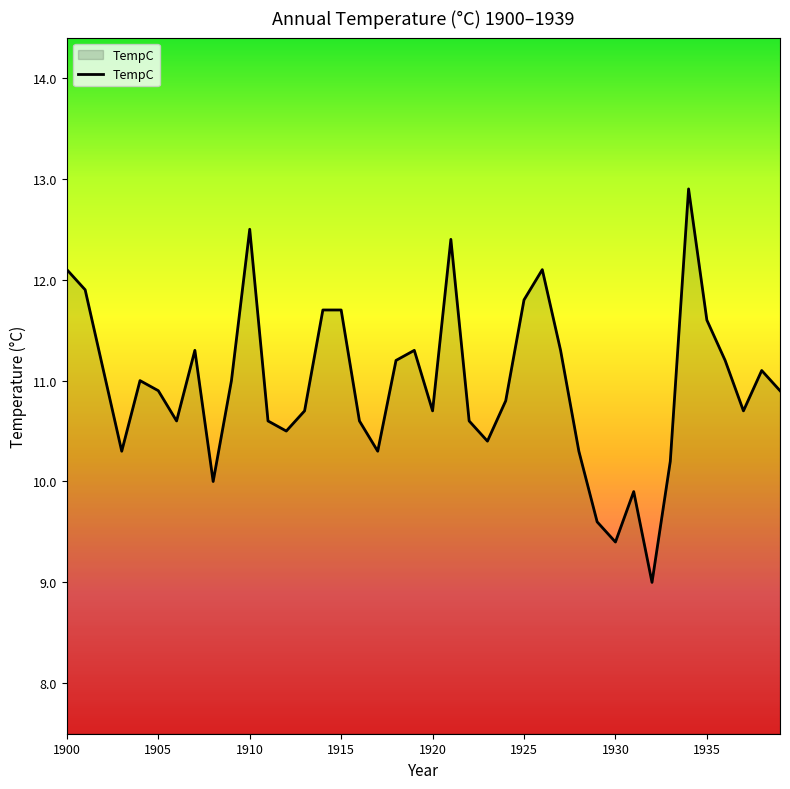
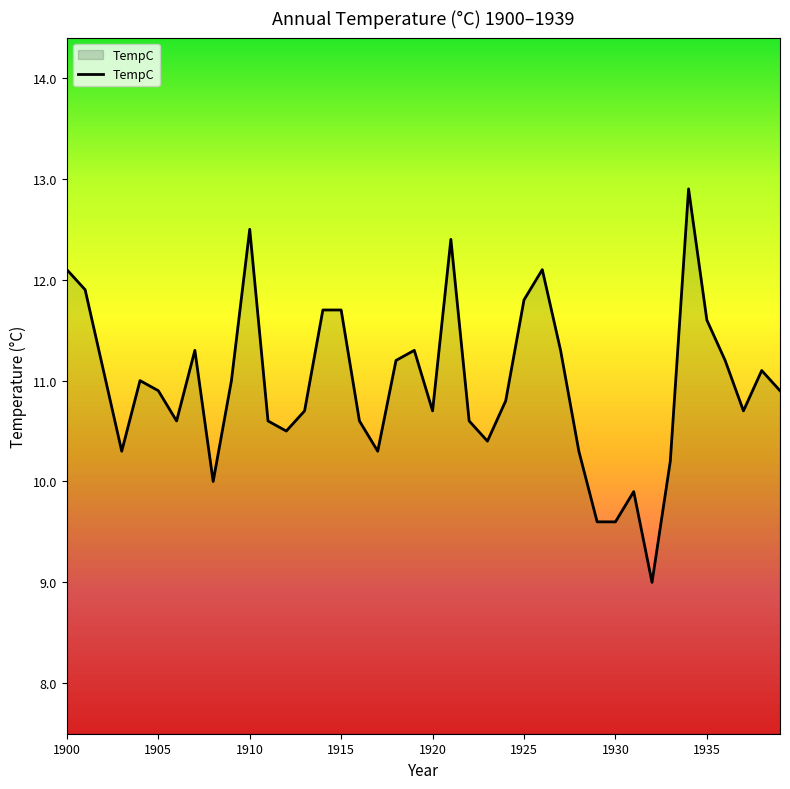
  {
    "1900": 12.1,
    "1905": 10.9,
    "1910": 12.5,
    "1915": 11.7,
    "1920": 10.7,
    "1925": 11.8,
-   "1930": 9.4,
+   "1930": 9.6,
    "1935": 11.6
  }
